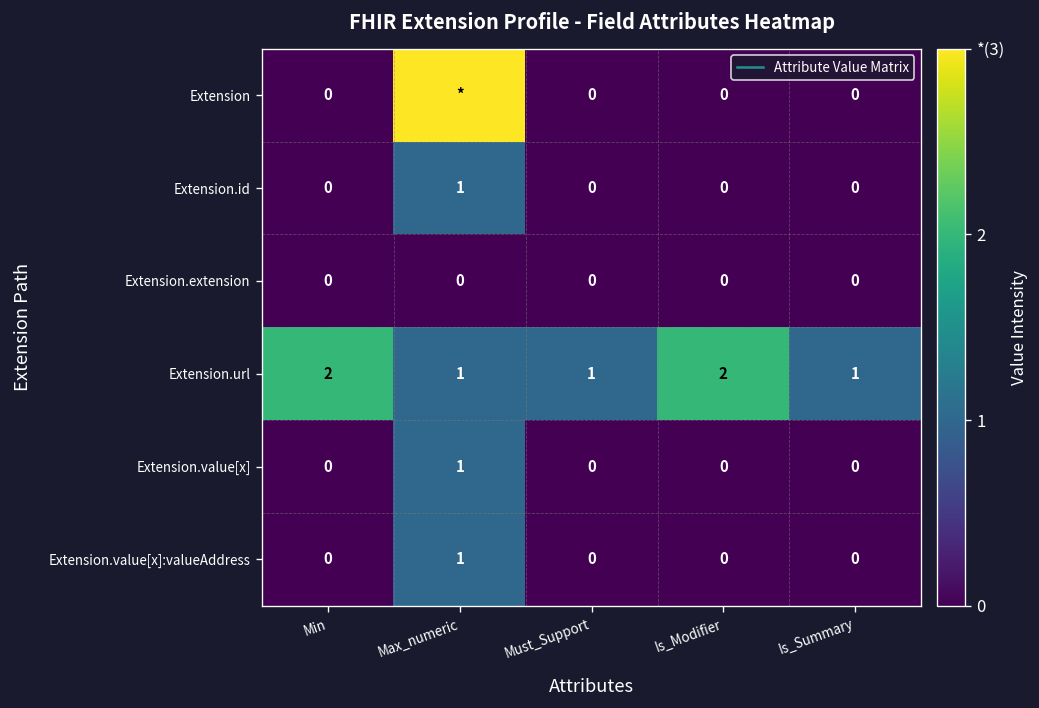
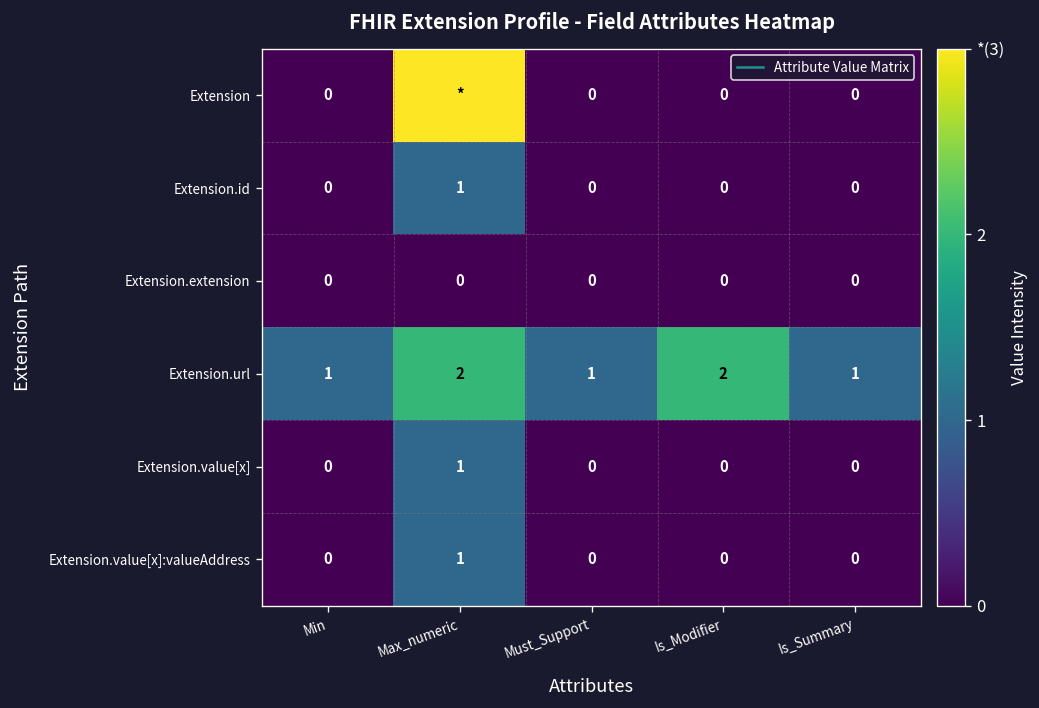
  {
    "Extension": {
      "Min": 0,
      "Must_Support": 0,
      "Is_Modifier": 0,
      "Is_Summary": 0
    },
    "Extension.id": {
      "Min": 0,
      "Max_numeric": 1,
      "Must_Support": 0,
      "Is_Modifier": 0,
      "Is_Summary": 0
    },
    "Extension.extension": {
      "Min": 0,
      "Max_numeric": 0,
      "Must_Support": 0,
      "Is_Modifier": 0,
      "Is_Summary": 0
    },
    "Extension.url": {
-     "Min": 2,
-     "Max_numeric": 1,
+     "Min": 1,
+     "Max_numeric": 2,
      "Must_Support": 1,
      "Is_Modifier": 2,
      "Is_Summary": 1
    },
    "Extension.value[x]": {
      "Min": 0,
      "Max_numeric": 1,
      "Must_Support": 0,
      "Is_Modifier": 0,
      "Is_Summary": 0
    },
    "Extension.value[x]:valueAddress": {
      "Min": 0,
      "Max_numeric": 1,
      "Must_Support": 0,
      "Is_Modifier": 0,
      "Is_Summary": 0
    }
  }
